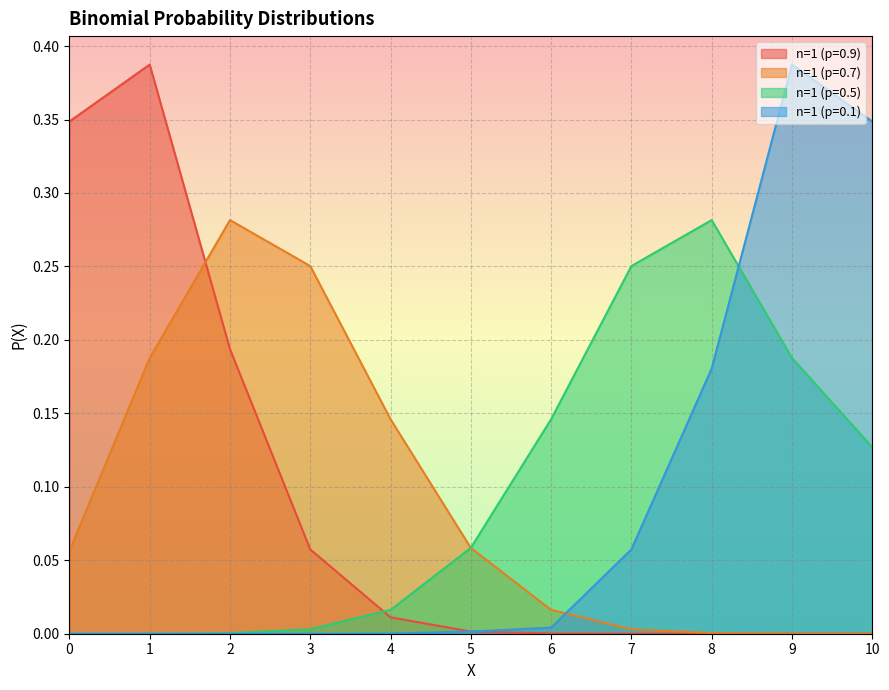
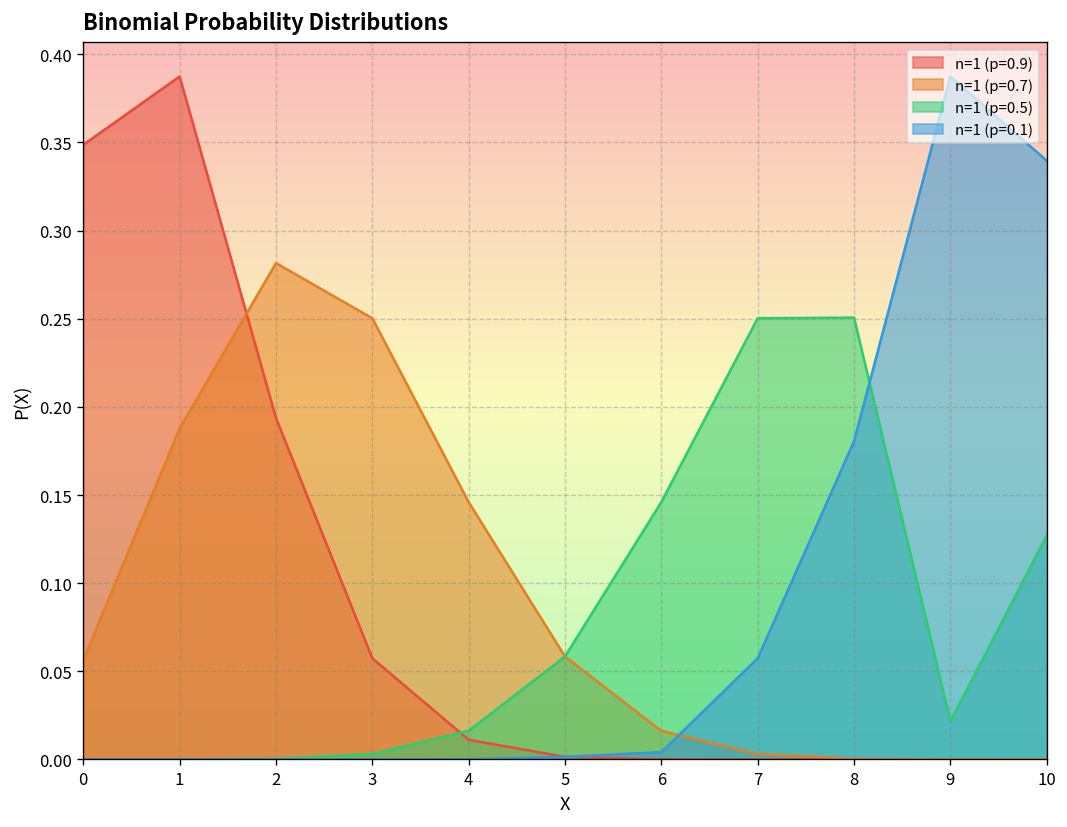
  {
    "n=1 (p=0.5)": {
      "3": 0.003,
      "4": 0.016,
      "6": 0.146,
      "7": 0.250,
-     "8": 0.282,
-     "9": 0.188,
+     "8": 0.251,
+     "9": 0.022,
      "10": 0.127
    },
    "n=1 (p=0.1)": {
      "3": 0.000,
      "4": 0.000,
      "6": 0.004,
      "7": 0.057,
      "8": 0.180,
-     "10": 0.349
+     "10": 0.340
    }
  }
